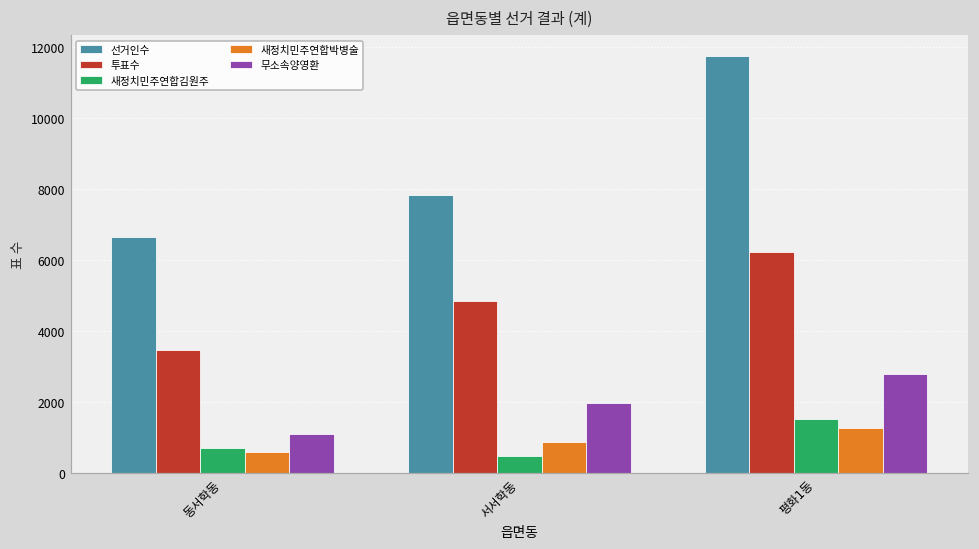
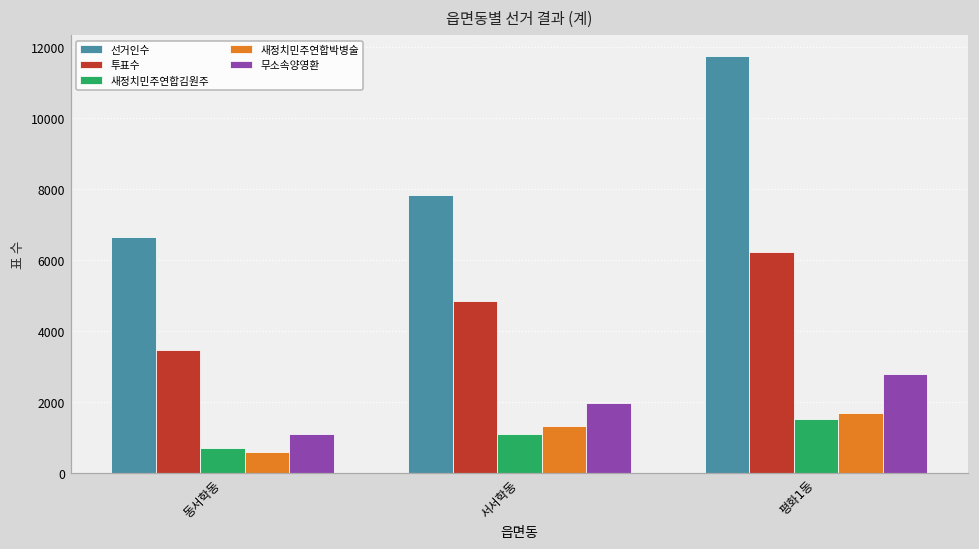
  {
    "선거인수": {
      "동서학동": 6700,
      "서서학동": 7800,
      "평화1동": 11800
    },
    "투표수": {
      "동서학동": 3400,
      "서서학동": 4800,
      "평화1동": 6200
    },
    "새정치민주연합김원주": {
      "동서학동": 700,
-     "서서학동": 500,
+     "서서학동": 1100,
      "평화1동": 1500
    },
    "새정치민주연합박병술": {
      "동서학동": 600,
-     "서서학동": 900,
-     "평화1동": 1300
+     "서서학동": 1300,
+     "평화1동": 1700
    },
    "무소속양영환": {
      "동서학동": 1100,
      "서서학동": 2000,
      "평화1동": 2800
    }
  }
